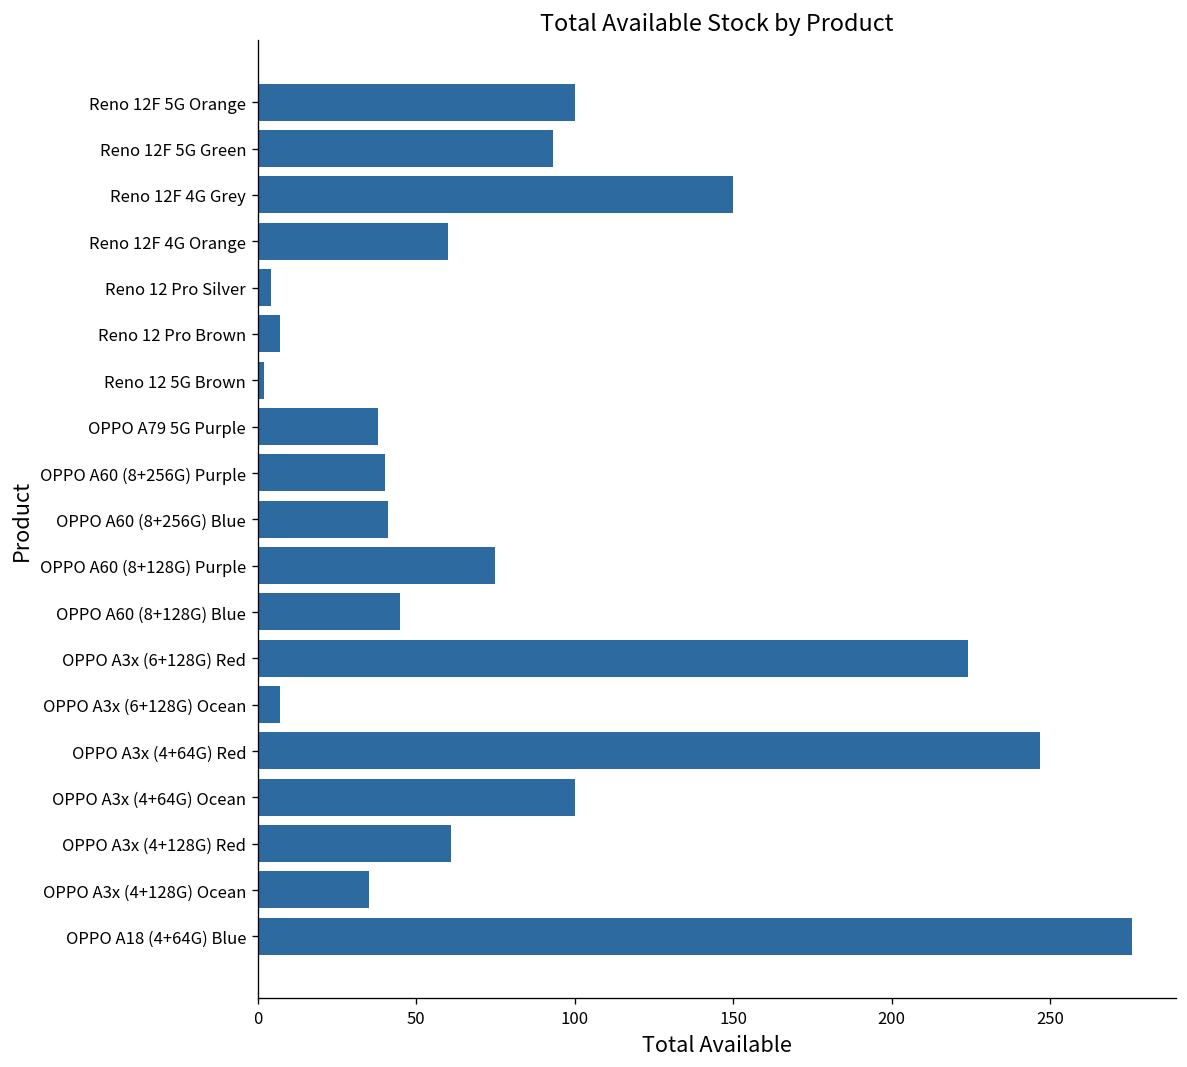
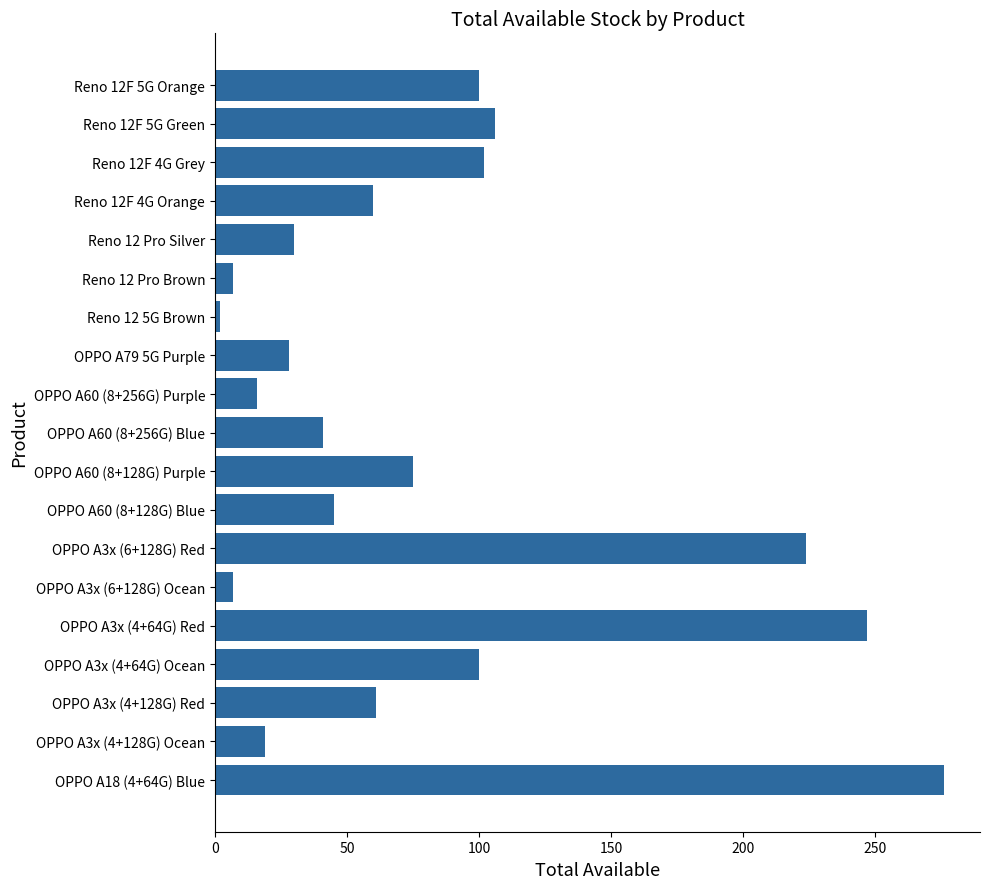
  {
    "Reno 12F 5G Orange": 100,
-   "Reno 12F 5G Green": 93,
-   "Reno 12F 4G Grey": 150,
+   "Reno 12F 5G Green": 106,
+   "Reno 12F 4G Grey": 102,
    "Reno 12F 4G Orange": 60,
-   "Reno 12 Pro Silver": 4,
+   "Reno 12 Pro Silver": 30,
    "Reno 12 Pro Brown": 7,
    "Reno 12 5G Brown": 2,
-   "OPPO A79 5G Purple": 38,
-   "OPPO A60 (8+256G) Purple": 40,
+   "OPPO A79 5G Purple": 28,
+   "OPPO A60 (8+256G) Purple": 16,
    "OPPO A60 (8+256G) Blue": 41,
    "OPPO A60 (8+128G) Purple": 75,
    "OPPO A60 (8+128G) Blue": 45,
    "OPPO A3x (6+128G) Red": 224,
    "OPPO A3x (6+128G) Ocean": 7,
    "OPPO A3x (4+64G) Red": 247,
    "OPPO A3x (4+64G) Ocean": 100,
    "OPPO A3x (4+128G) Red": 61,
-   "OPPO A3x (4+128G) Ocean": 35,
+   "OPPO A3x (4+128G) Ocean": 19,
    "OPPO A18 (4+64G) Blue": 276
  }
